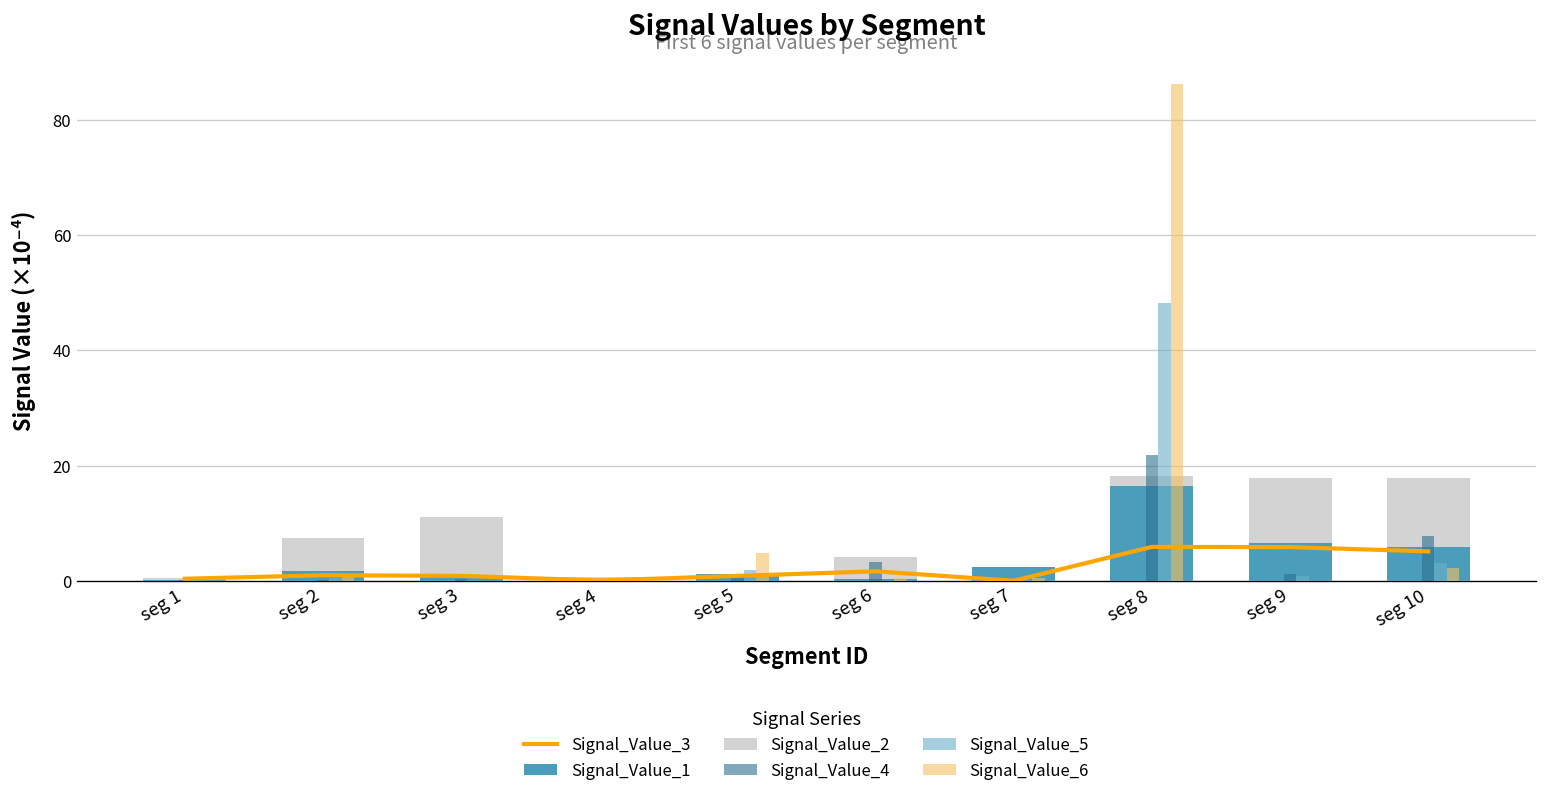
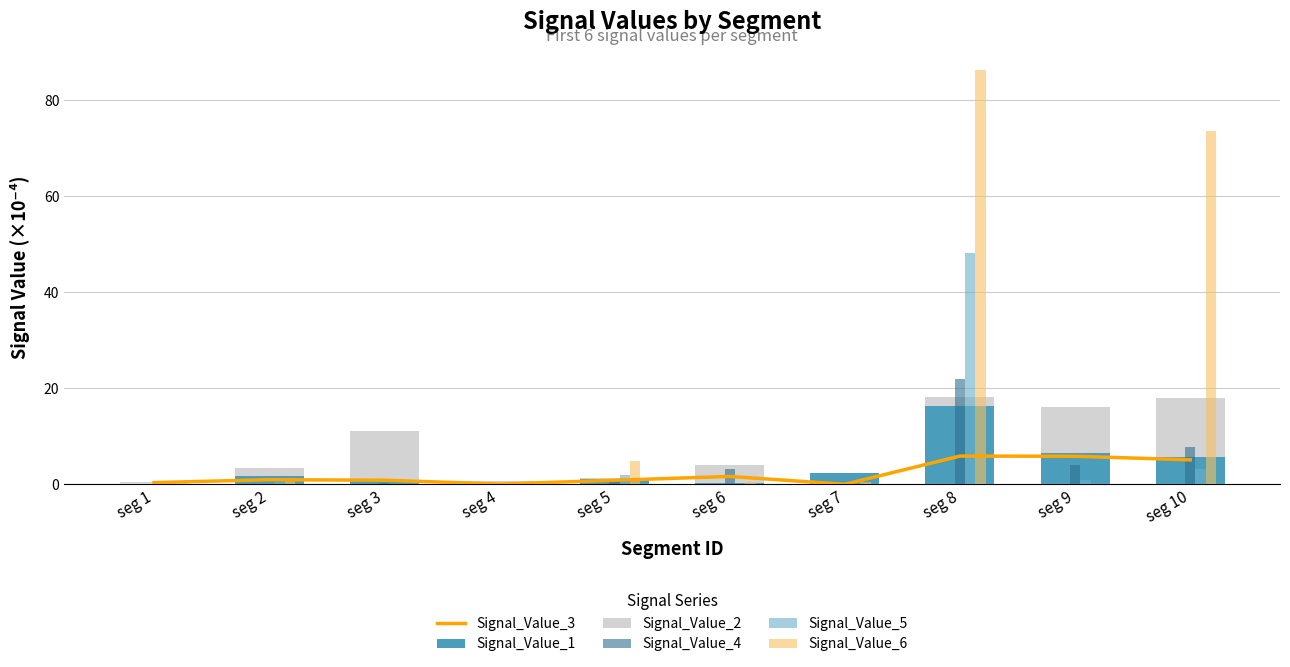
  {
    "Signal_Value_3": {
      "seg 1": 0,
      "seg 2": 1,
      "seg 3": 1,
      "seg 4": 0,
      "seg 5": 1,
      "seg 6": 2,
      "seg 7": 0,
      "seg 8": 6,
      "seg 9": 6,
      "seg 10": 5
    },
    "Signal_Value_2": {
-     "seg 2": 6,
+     "seg 2": 2,
      "seg 3": 10,
      "seg 6": 4,
-     "seg 9": 11,
+     "seg 9": 10,
      "seg 10": 12
    },
    "Signal_Value_4": {
      "seg 5": 1,
      "seg 8": 22,
-     "seg 9": 1
+     "seg 9": 4
    },
    "Signal_Value_6": {
      "seg 5": 5,
      "seg 6": 1,
      "seg 8": 86,
-     "seg 10": 2
+     "seg 10": 73
    }
  }
